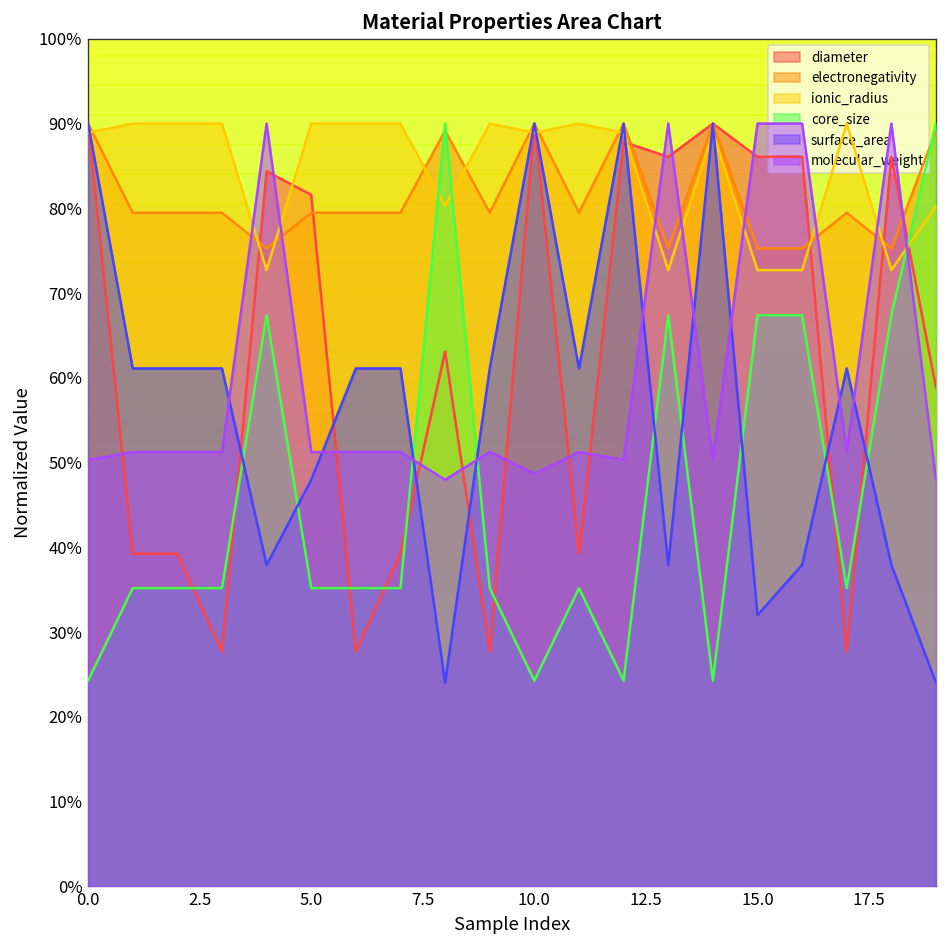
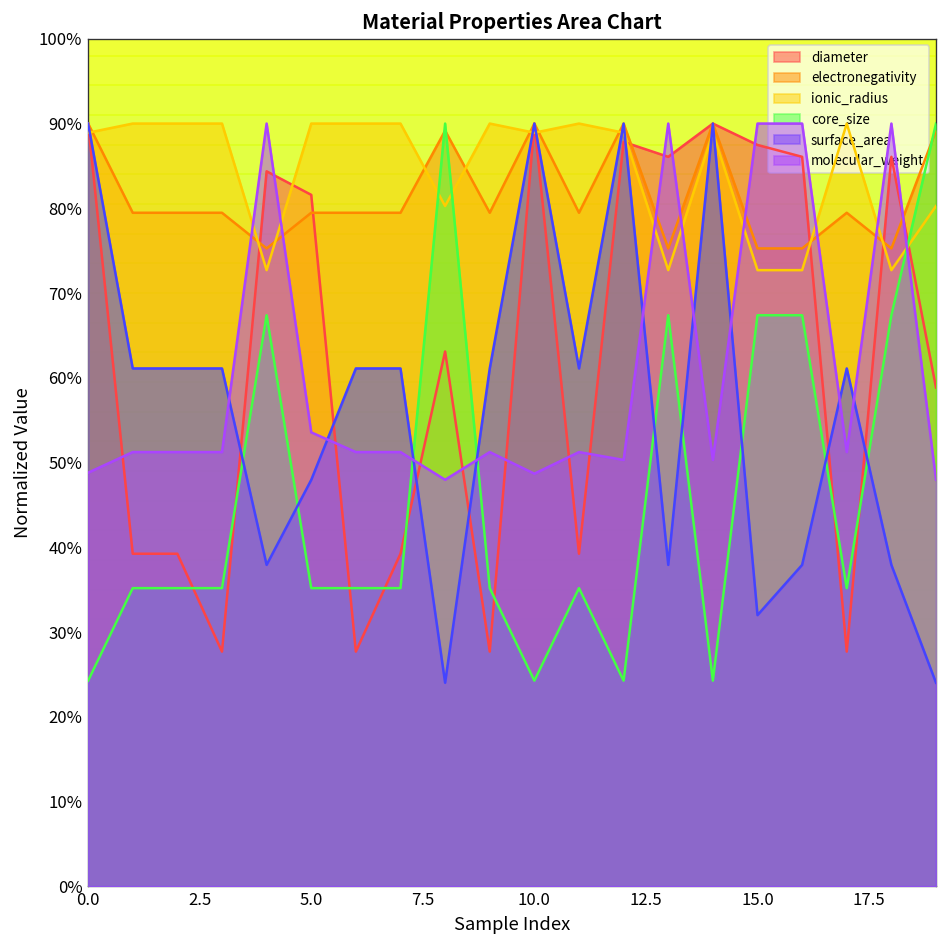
  {
    "diameter": {
      "5.0": "82%",
-     "15.0": "86%"
+     "15.0": "87%"
    },
    "core_size": {
      "0.0": "24%",
      "5.0": "35%",
      "10.0": "24%",
      "15.0": "67%"
    },
    "surface_area": {
      "5.0": "48%",
      "15.0": "32%"
    },
    "molecular_weight": {
-     "0.0": "50%",
-     "5.0": "51%",
+     "0.0": "49%",
+     "5.0": "54%",
      "10.0": "49%",
      "15.0": "90%"
    }
  }
